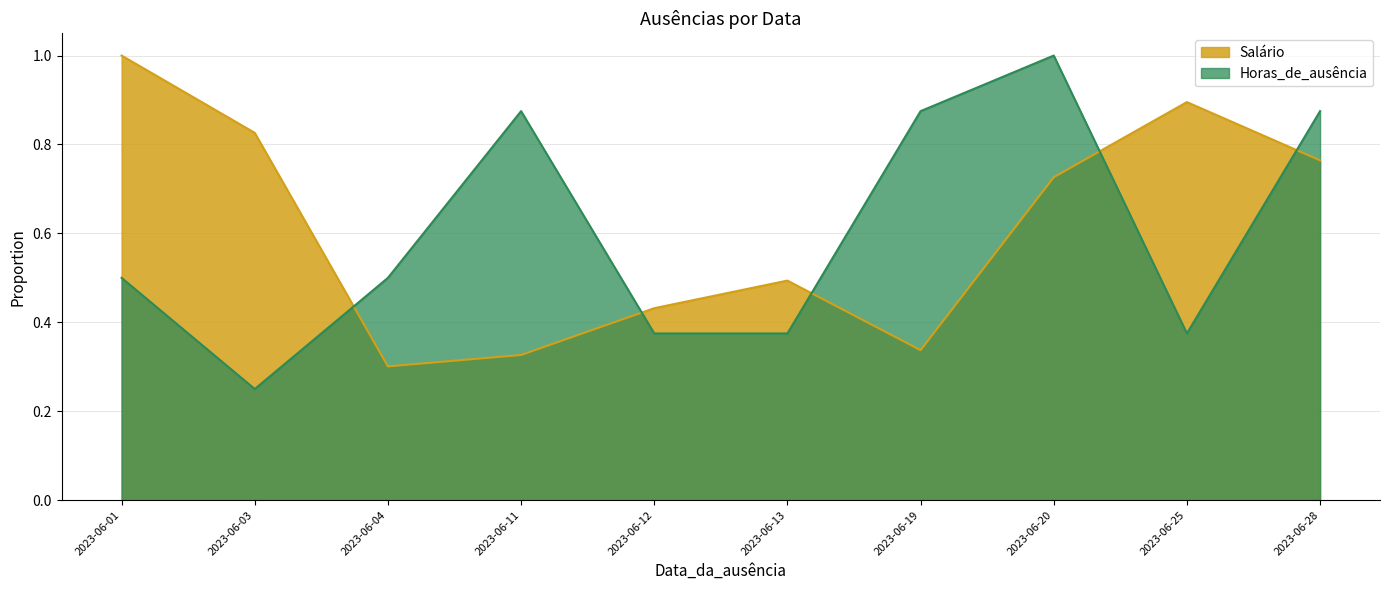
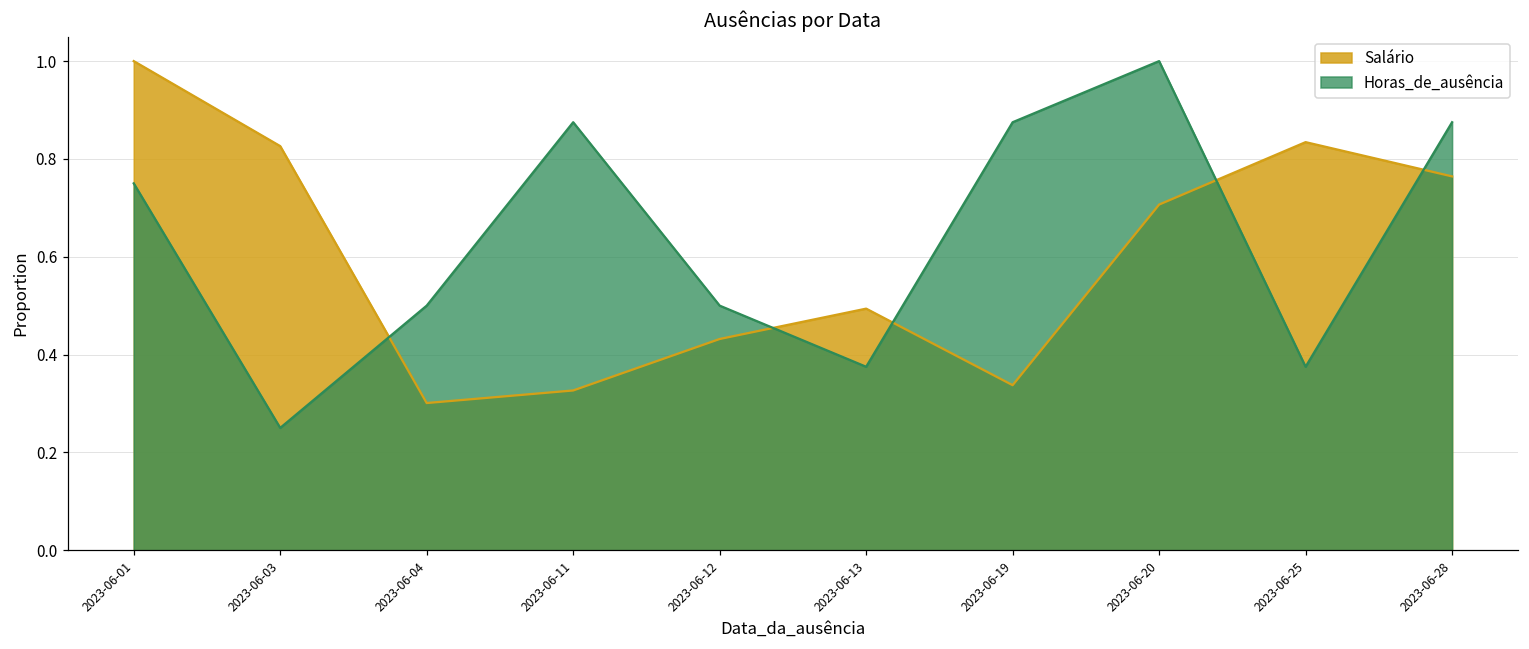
  {
    "Salário": {
      "2023-06-01": 1.00,
      "2023-06-03": 0.83,
      "2023-06-04": 0.30,
      "2023-06-11": 0.33,
      "2023-06-12": 0.43,
      "2023-06-13": 0.49,
      "2023-06-19": 0.34,
-     "2023-06-20": 0.73,
-     "2023-06-25": 0.90,
+     "2023-06-20": 0.71,
+     "2023-06-25": 0.83,
      "2023-06-28": 0.76
    },
    "Horas_de_ausência": {
-     "2023-06-01": 0.50,
+     "2023-06-01": 0.75,
      "2023-06-03": 0.25,
      "2023-06-04": 0.50,
      "2023-06-11": 0.88,
-     "2023-06-12": 0.38,
+     "2023-06-12": 0.50,
      "2023-06-13": 0.38,
      "2023-06-19": 0.88,
      "2023-06-20": 1.00,
      "2023-06-25": 0.38,
      "2023-06-28": 0.88
    }
  }
